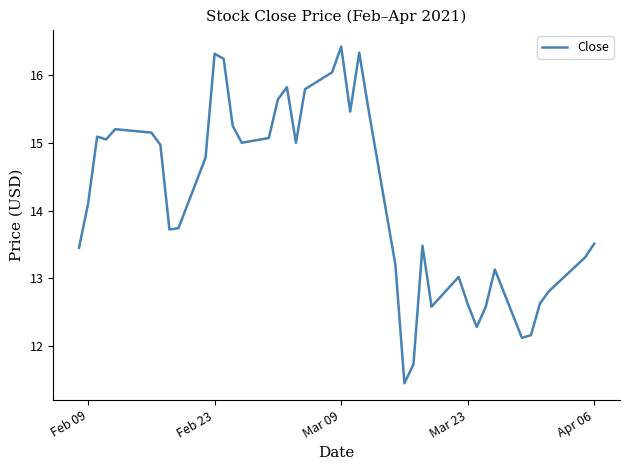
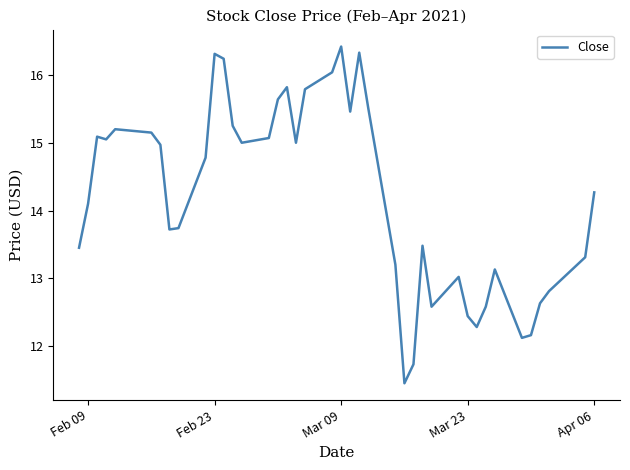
  {
    "Feb 09": 14.1,
    "Feb 23": 16.3,
    "Mar 09": 16.4,
-   "Mar 23": 12.6,
-   "Apr 06": 13.5
+   "Mar 23": 12.4,
+   "Apr 06": 14.3
  }
